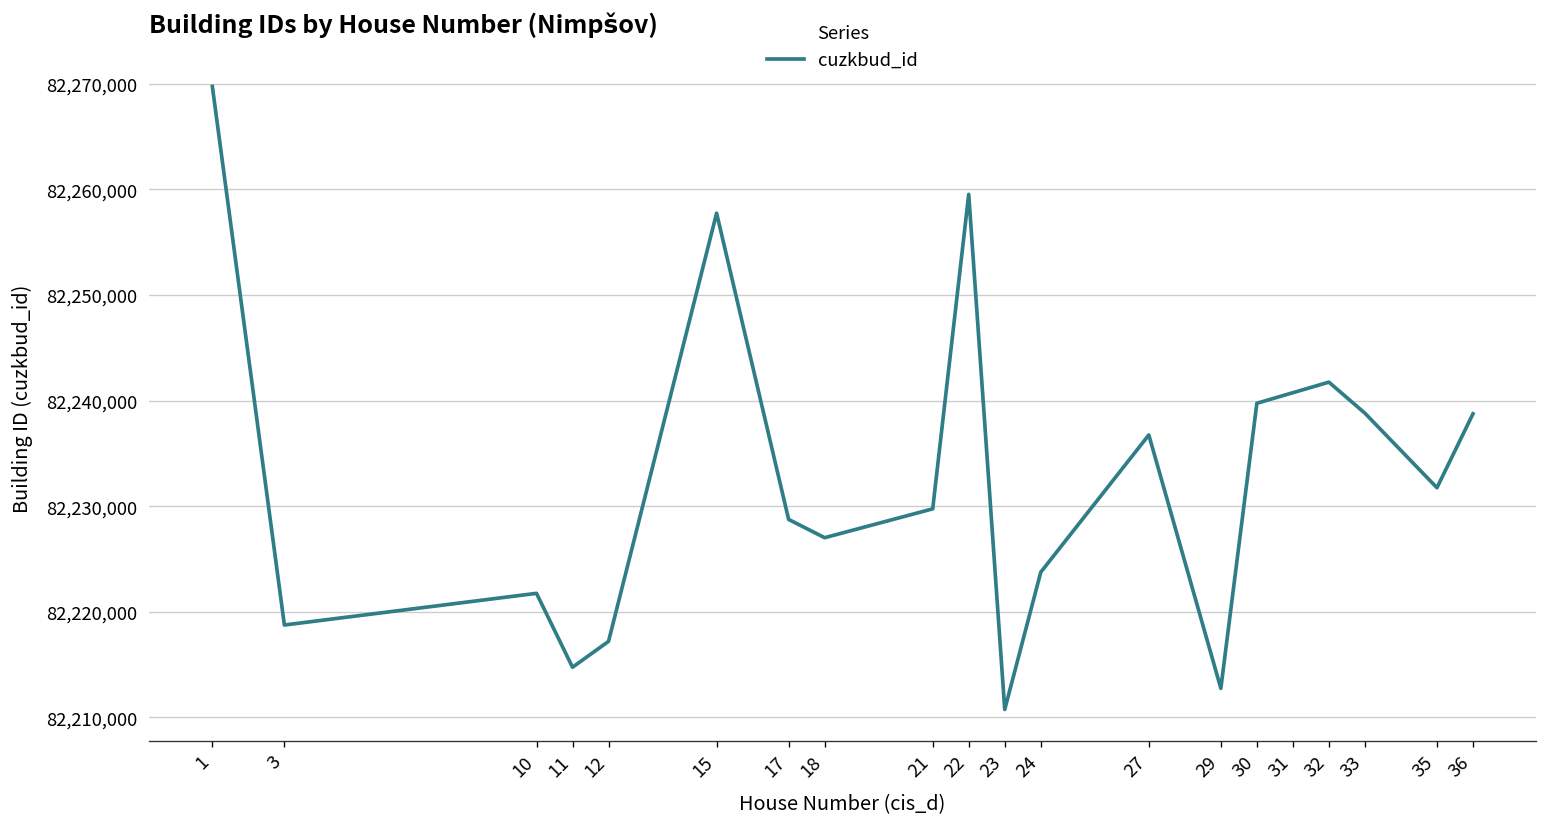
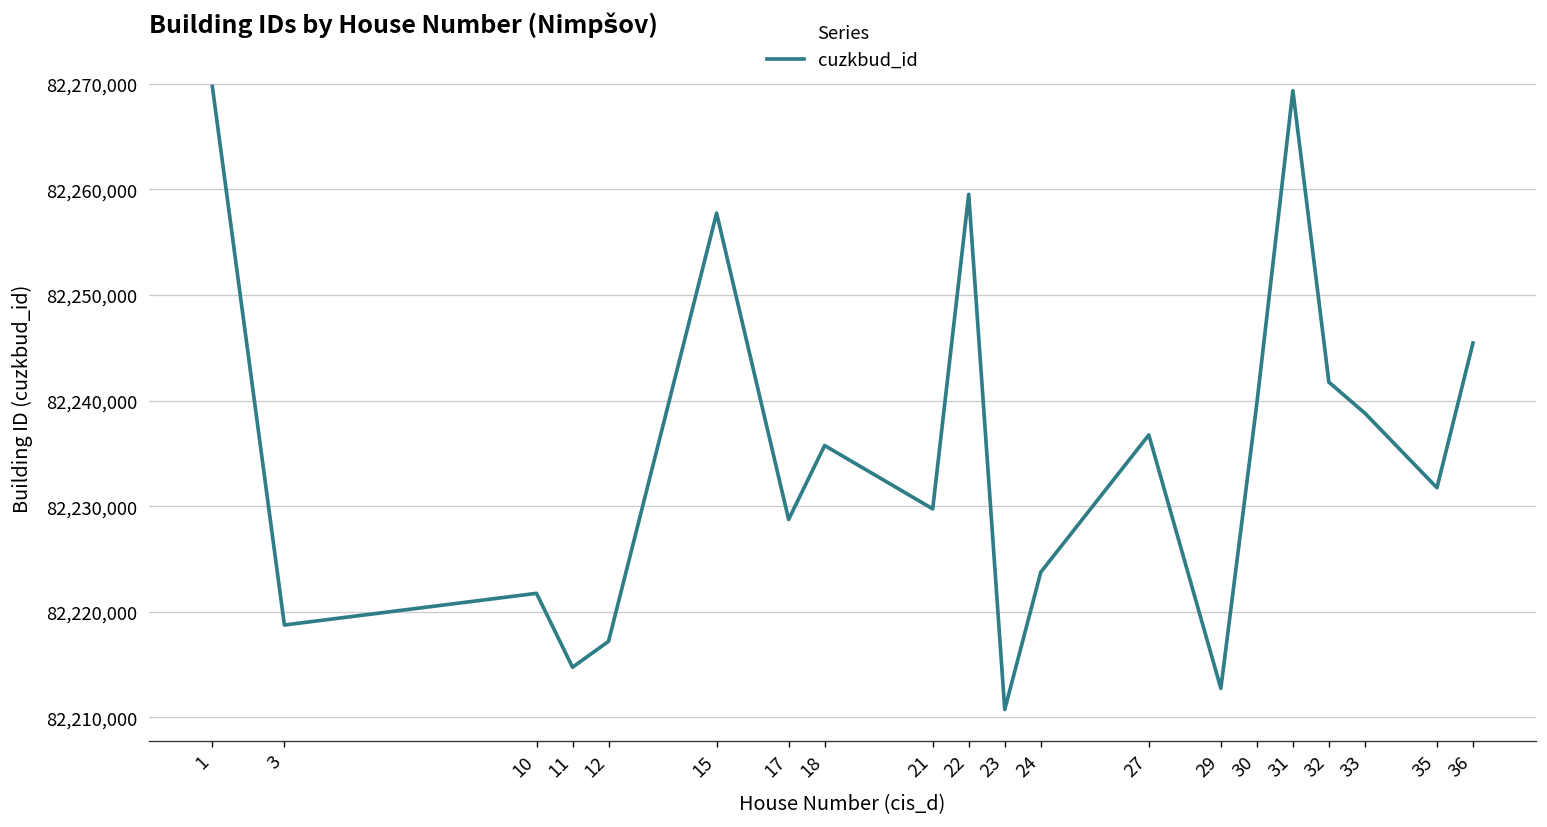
  {
    "1": "82,270,000",
    "3": "82,219,000",
    "10": "82,222,000",
    "11": "82,215,000",
    "12": "82,217,000",
    "15": "82,258,000",
    "17": "82,229,000",
-   "18": "82,227,000",
+   "18": "82,236,000",
    "21": "82,230,000",
    "22": "82,260,000",
    "23": "82,211,000",
    "24": "82,224,000",
    "27": "82,237,000",
    "29": "82,213,000",
    "30": "82,240,000",
-   "31": "82,241,000",
+   "31": "82,269,000",
    "32": "82,242,000",
    "33": "82,239,000",
    "35": "82,232,000",
-   "36": "82,239,000"
+   "36": "82,245,000"
  }
